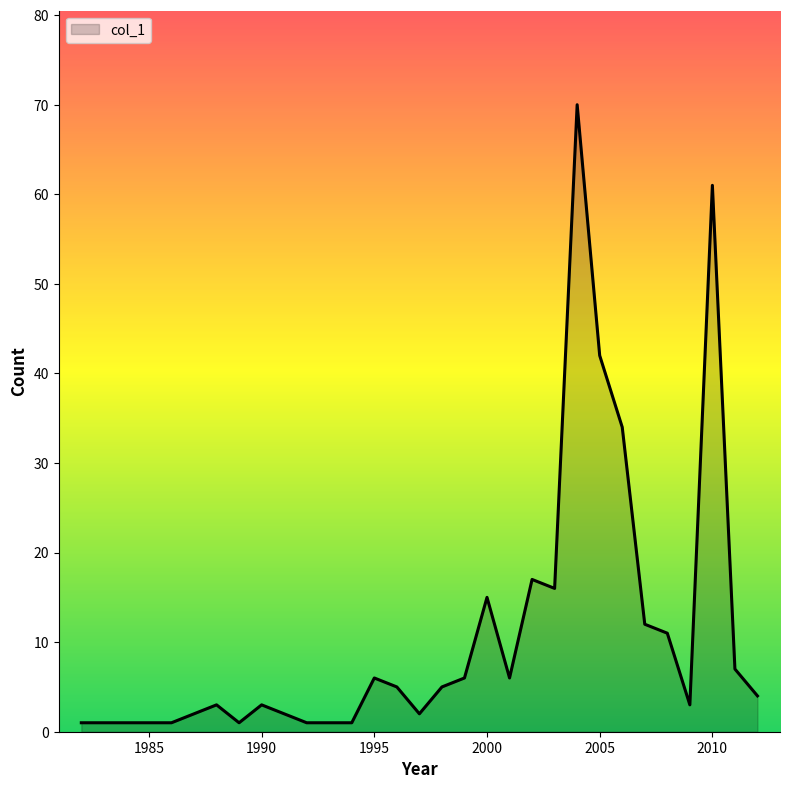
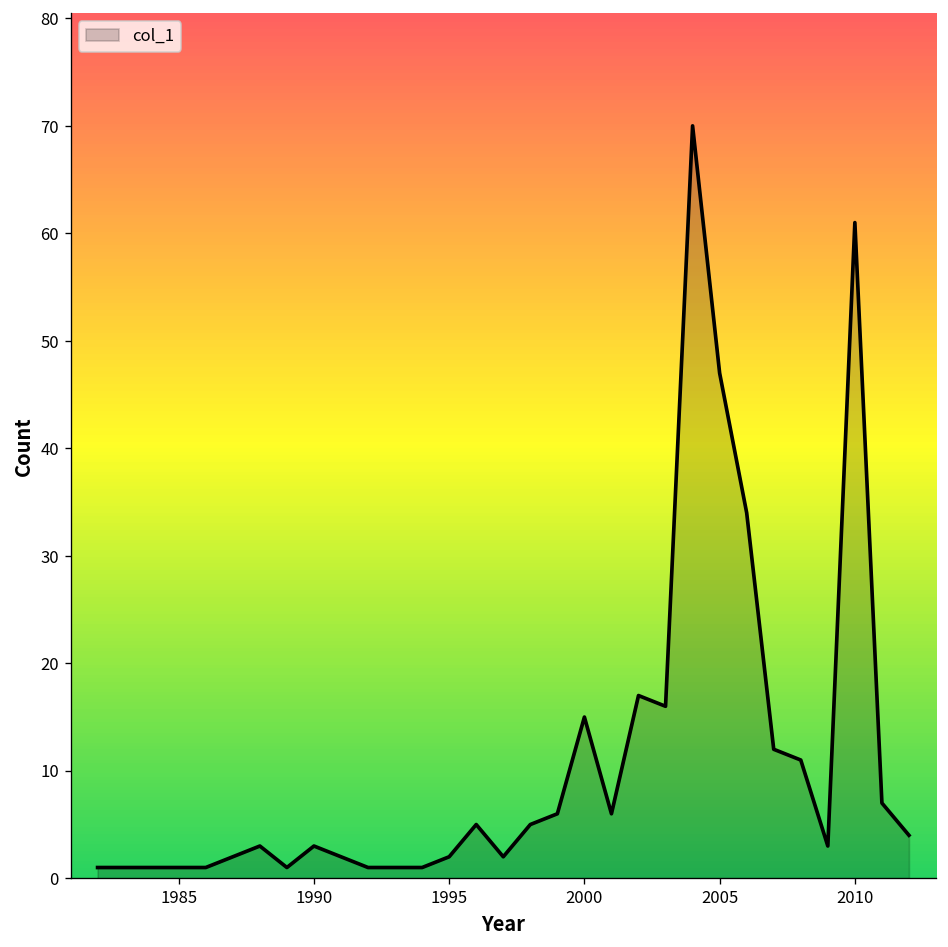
  {
    "1990": 3,
-   "1995": 6,
+   "1995": 2,
    "2000": 15,
-   "2005": 42,
+   "2005": 47,
    "2010": 61
  }
